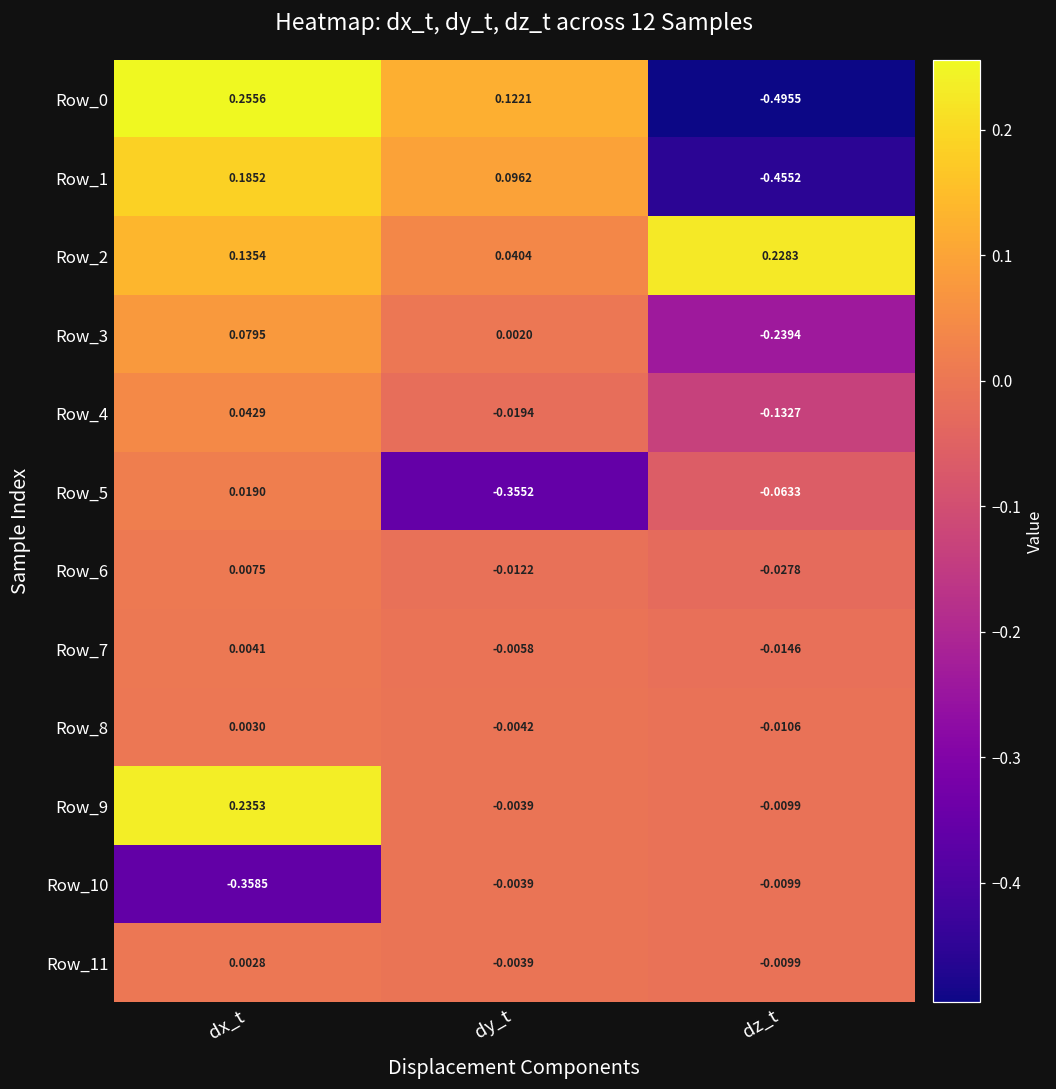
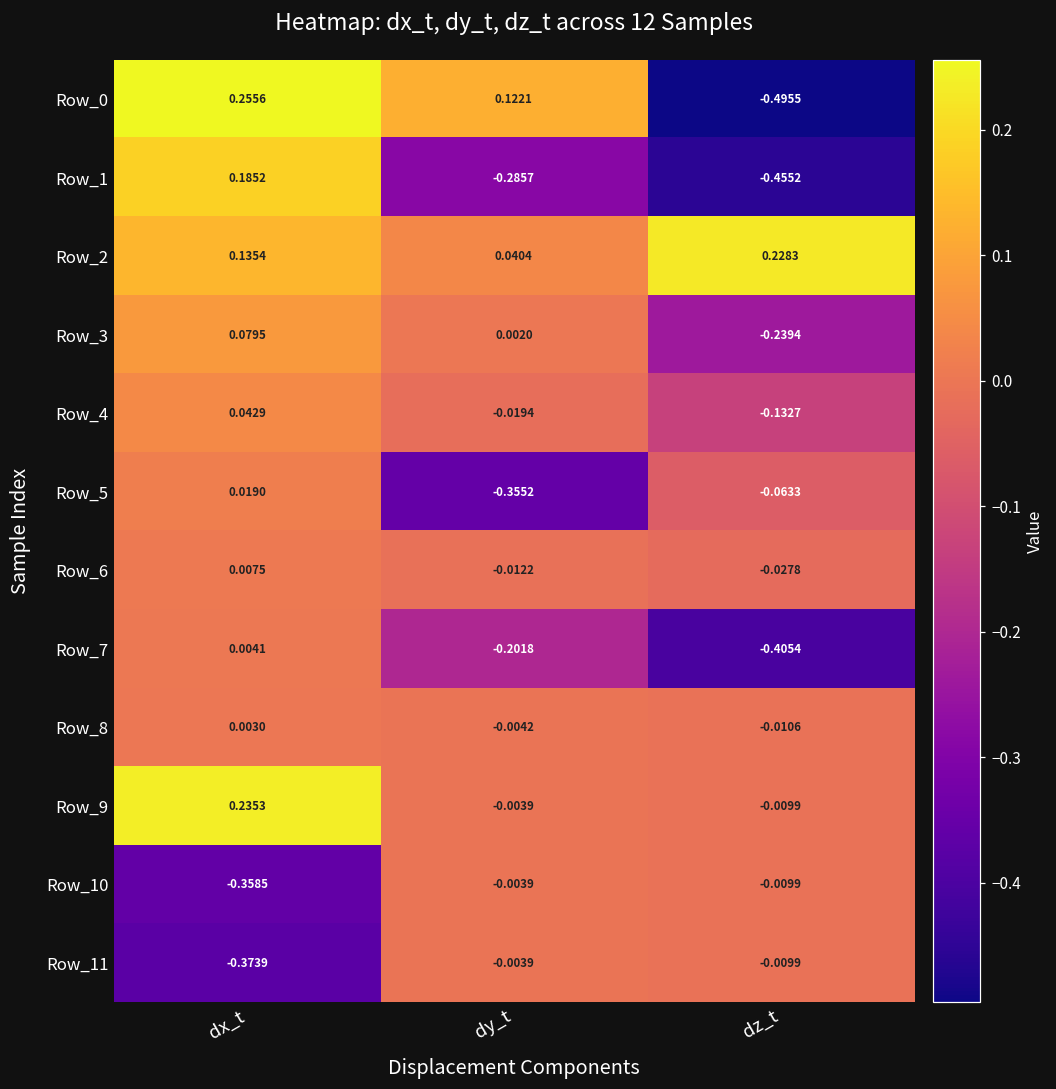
  {
    "Row_0": {
      "dx_t": 0.2556,
      "dy_t": 0.1221,
      "dz_t": -0.4955
    },
    "Row_1": {
      "dx_t": 0.1852,
-     "dy_t": 0.0962,
+     "dy_t": -0.2857,
      "dz_t": -0.4552
    },
    "Row_2": {
      "dx_t": 0.1354,
      "dy_t": 0.0404,
      "dz_t": 0.2283
    },
    "Row_3": {
      "dx_t": 0.0795,
      "dy_t": 0.0020,
      "dz_t": -0.2394
    },
    "Row_4": {
      "dx_t": 0.0429,
      "dy_t": -0.0194,
      "dz_t": -0.1327
    },
    "Row_5": {
      "dx_t": 0.0190,
      "dy_t": -0.3552,
      "dz_t": -0.0633
    },
    "Row_6": {
      "dx_t": 0.0075,
      "dy_t": -0.0122,
      "dz_t": -0.0278
    },
    "Row_7": {
      "dx_t": 0.0041,
-     "dy_t": -0.0058,
-     "dz_t": -0.0146
+     "dy_t": -0.2018,
+     "dz_t": -0.4054
    },
    "Row_8": {
      "dx_t": 0.0030,
      "dy_t": -0.0042,
      "dz_t": -0.0106
    },
    "Row_9": {
      "dx_t": 0.2353,
      "dy_t": -0.0039,
      "dz_t": -0.0099
    },
    "Row_10": {
      "dx_t": -0.3585,
      "dy_t": -0.0039,
      "dz_t": -0.0099
    },
    "Row_11": {
-     "dx_t": 0.0028,
+     "dx_t": -0.3739,
      "dy_t": -0.0039,
      "dz_t": -0.0099
    }
  }
